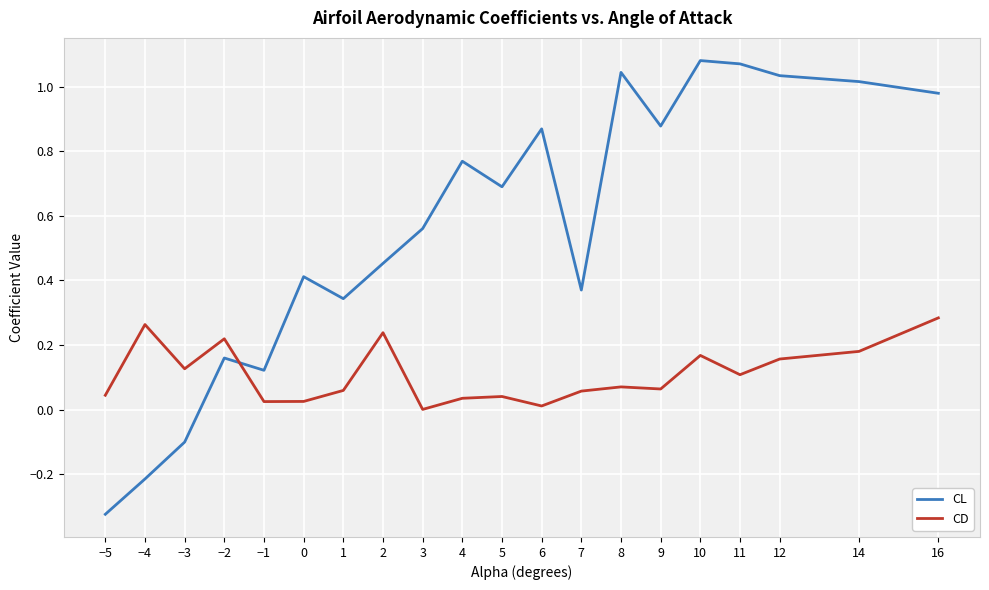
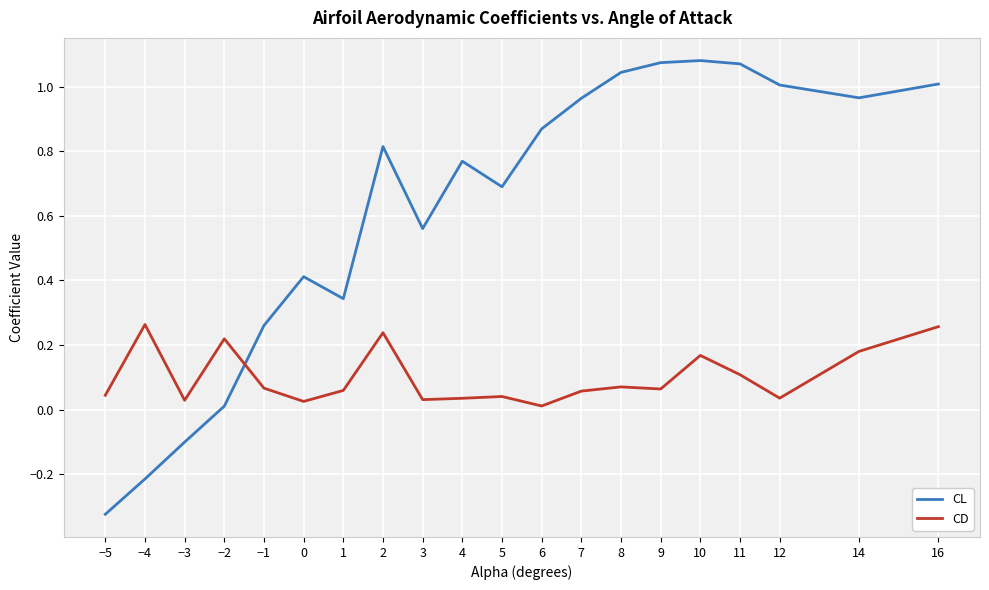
  {
    "CL": {
      "−5": -0.32,
      "−4": -0.22,
      "−3": -0.10,
-     "−2": 0.16,
-     "−1": 0.12,
+     "−2": 0.01,
+     "−1": 0.26,
      "0": 0.41,
      "1": 0.34,
-     "2": 0.45,
+     "2": 0.81,
      "3": 0.56,
      "4": 0.77,
      "5": 0.69,
      "6": 0.87,
-     "7": 0.37,
+     "7": 0.96,
      "8": 1.04,
-     "9": 0.88,
+     "9": 1.07,
      "10": 1.08,
      "11": 1.07,
-     "12": 1.03,
-     "14": 1.02,
-     "16": 0.98
+     "12": 1.01,
+     "14": 0.97,
+     "16": 1.01
    },
    "CD": {
      "−5": 0.04,
      "−4": 0.26,
-     "−3": 0.13,
+     "−3": 0.03,
      "−2": 0.22,
-     "−1": 0.02,
+     "−1": 0.07,
      "0": 0.03,
      "1": 0.06,
      "2": 0.24,
-     "3": 0.00,
+     "3": 0.03,
      "4": 0.03,
      "5": 0.04,
      "6": 0.01,
      "7": 0.06,
      "8": 0.07,
      "9": 0.06,
      "10": 0.17,
      "11": 0.11,
-     "12": 0.16,
+     "12": 0.04,
      "14": 0.18,
-     "16": 0.28
+     "16": 0.26
    }
  }
